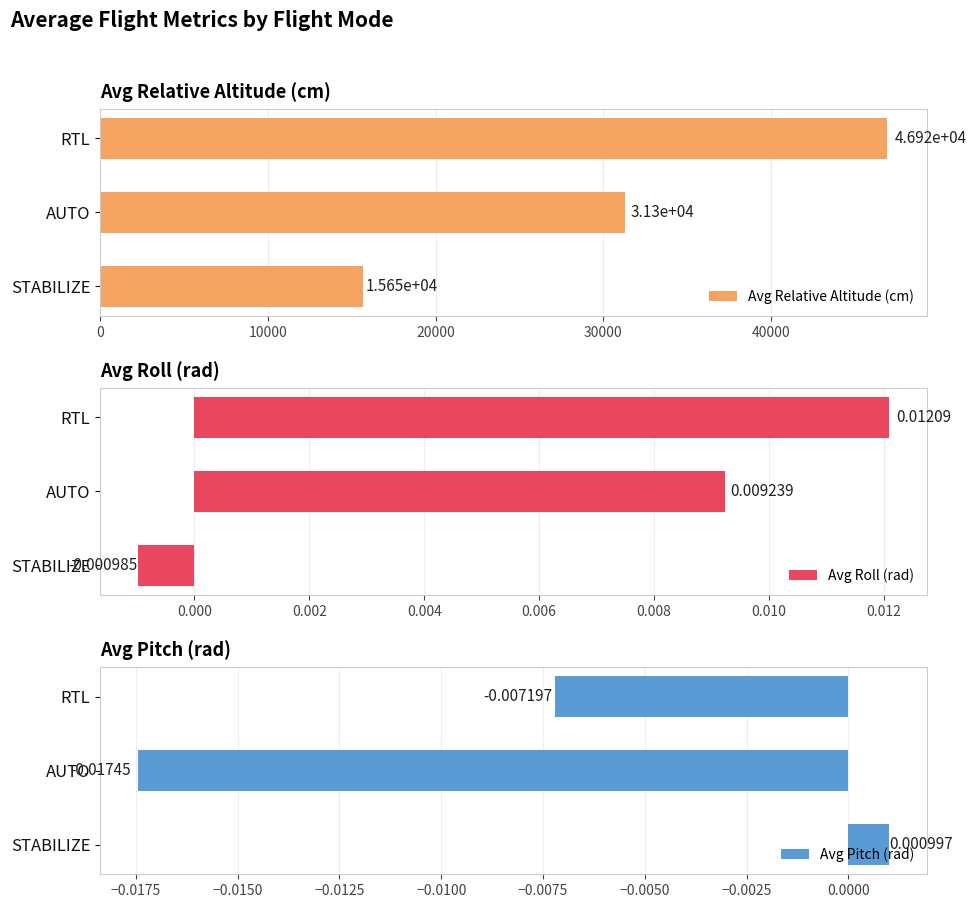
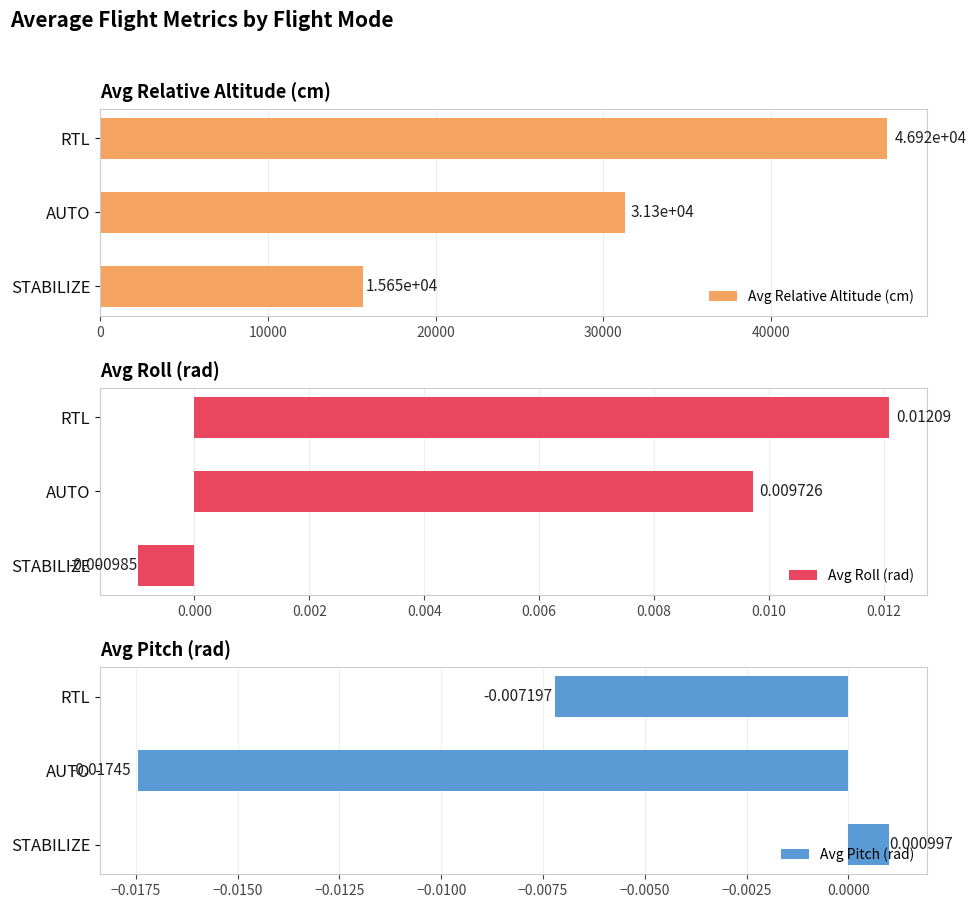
  {
    "Avg Relative Altitude (cm)": {
      "RTL": "4.692e+04"
    },
    "Avg Roll (rad)": {
      "RTL": "0.01209",
-     "AUTO": "0.009239",
+     "AUTO": "0.009726",
      "STABILIZE": "-0.000985"
    },
    "Avg Pitch (rad)": {
      "RTL": "-0.007197",
      "AUTO": "-0.01745",
      "STABILIZE": "0.000997"
    }
  }
